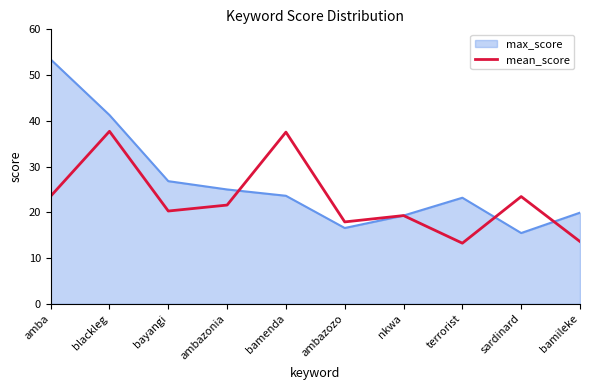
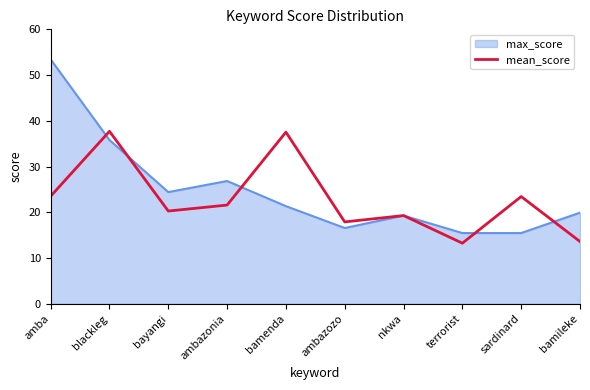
  {
    "max_score": {
      "amba": 53,
-     "blackleg": 41,
-     "bayangi": 27,
-     "ambazonia": 25,
-     "bamenda": 24,
+     "blackleg": 36,
+     "bayangi": 24,
+     "ambazonia": 27,
+     "bamenda": 21,
      "ambazozo": 17,
-     "terrorist": 23,
+     "terrorist": 15,
      "sardinard": 15,
      "bamileke": 20
    },
    "mean_score": {
      "amba": 24,
      "blackleg": 38,
      "bayangi": 20,
      "ambazonia": 22,
      "bamenda": 38,
      "ambazozo": 18,
      "terrorist": 13,
      "sardinard": 23,
      "bamileke": 14
    }
  }
